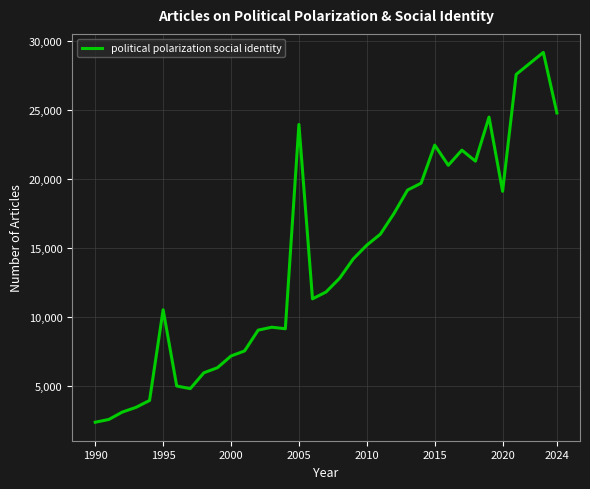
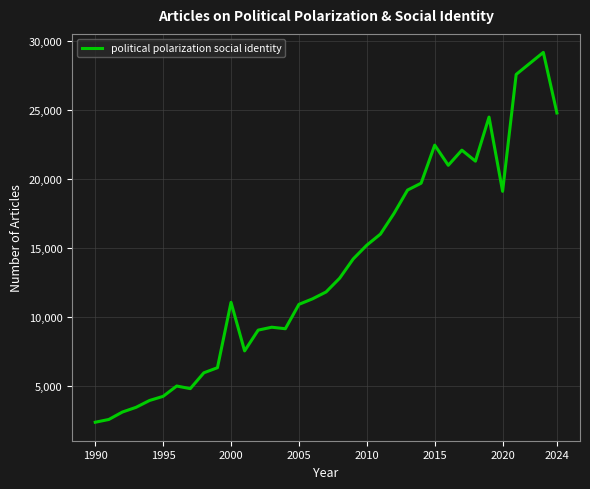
  {
    "1990": "2,300",
-   "1995": "10,500",
-   "2000": "7,200",
-   "2005": "24,000",
+   "1995": "4,200",
+   "2000": "11,000",
+   "2005": "10,900",
    "2010": "15,200",
    "2015": "22,500",
    "2020": "19,100",
    "2024": "24,800"
  }
